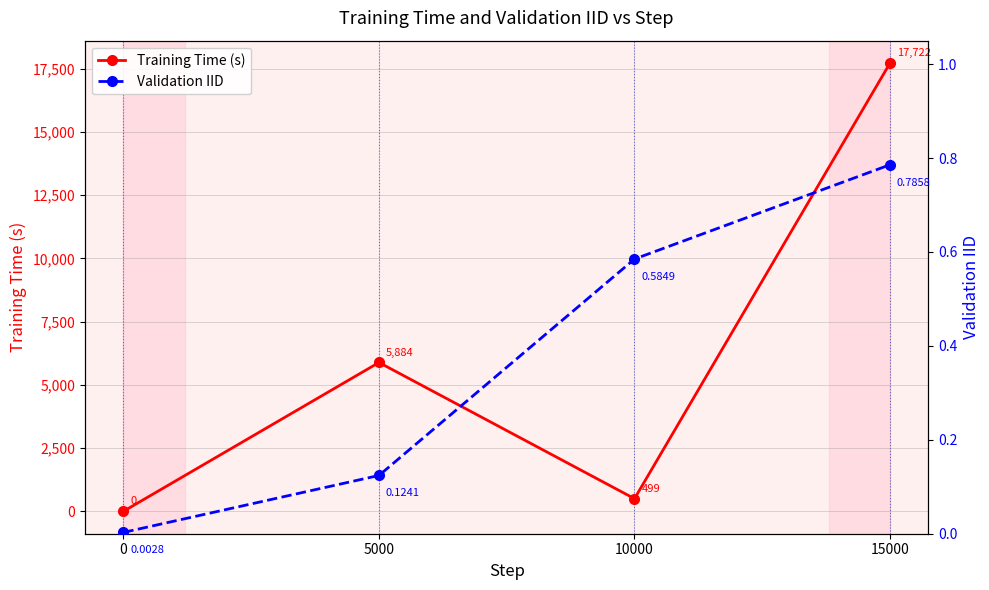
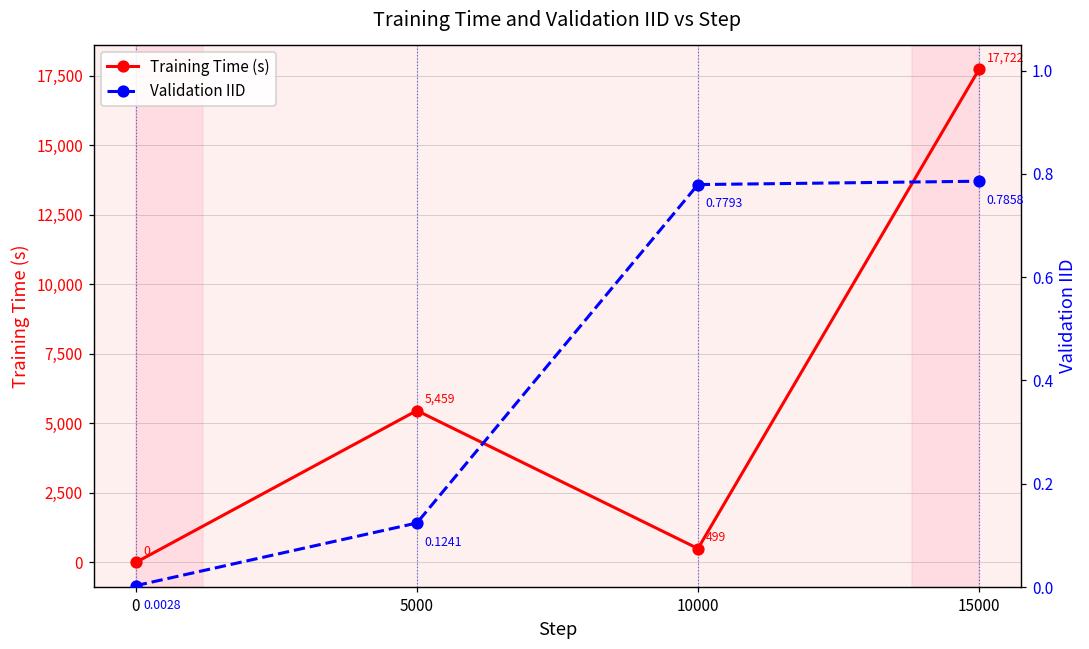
  {
    "Training Time (s)": {
      "0": "0",
-     "5000": "5,884",
+     "5000": "5,459",
      "10000": "499",
      "15000": "17,722"
    },
    "Validation IID": {
      "0": "0.0028",
      "5000": "0.1241",
-     "10000": "0.5849",
+     "10000": "0.7793",
      "15000": "0.7858"
    }
  }
